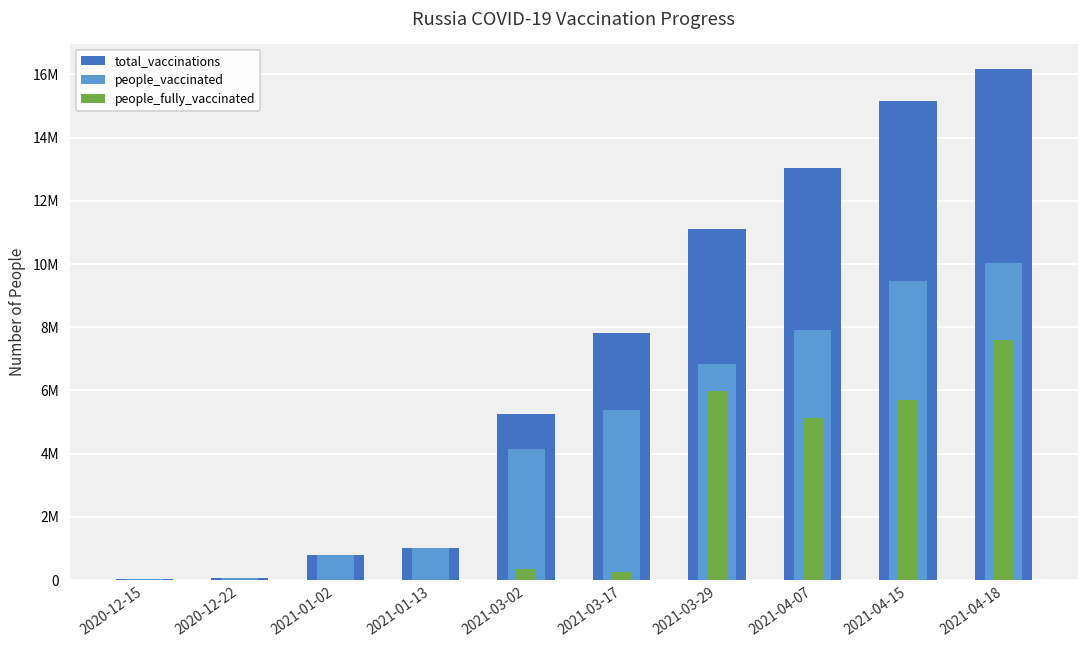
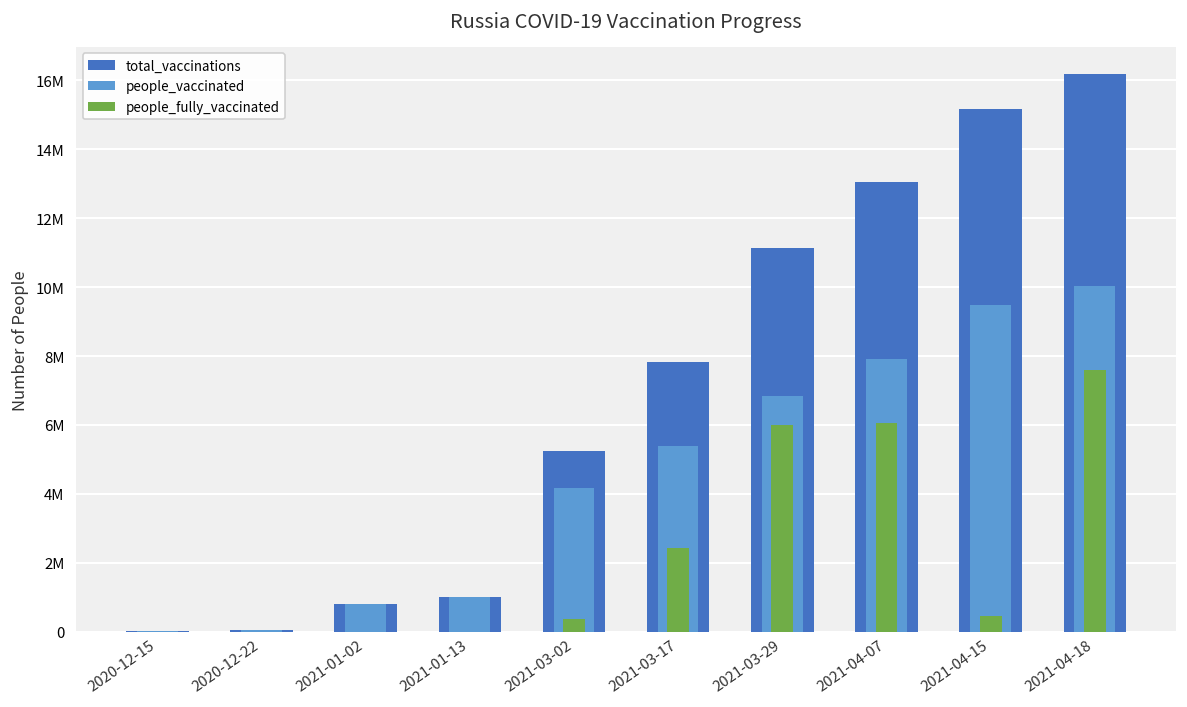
  {
    "people_fully_vaccinated": {
      "2020-12-15": 0,
      "2020-12-22": 0,
      "2021-01-02": 0,
      "2021-01-13": 0,
-     "2021-03-17": 200000,
-     "2021-04-07": 5100000,
-     "2021-04-15": 5700000
+     "2021-03-17": 2400000,
+     "2021-04-07": 6100000,
+     "2021-04-15": 500000
    }
  }
